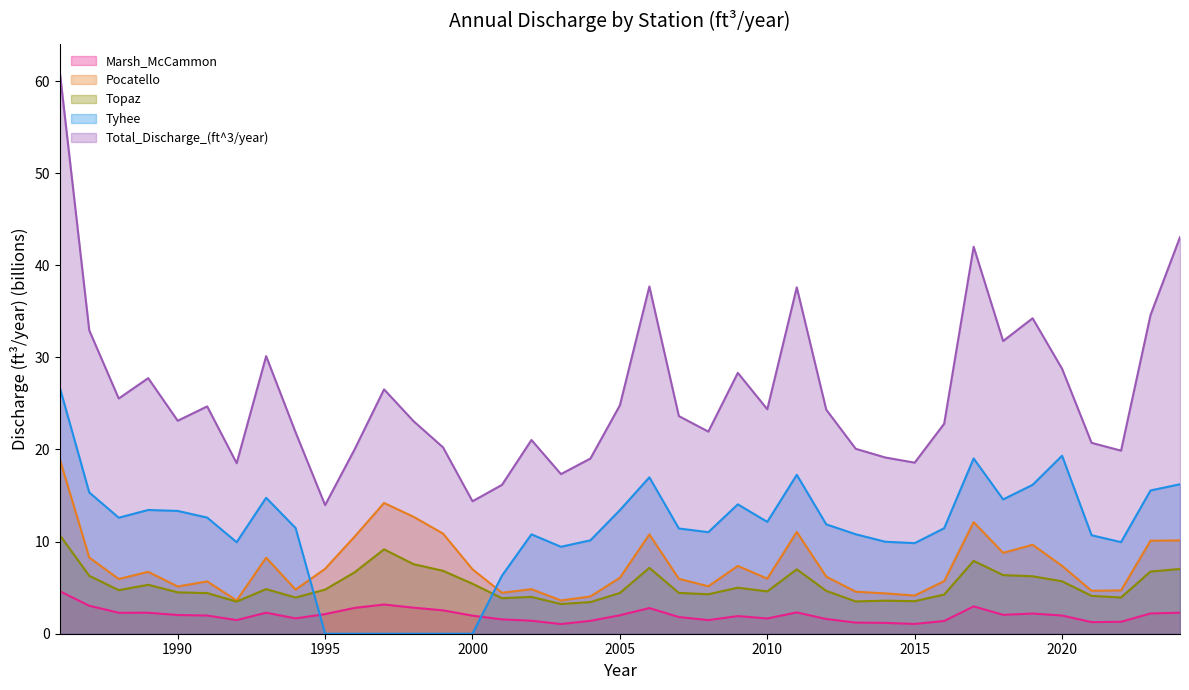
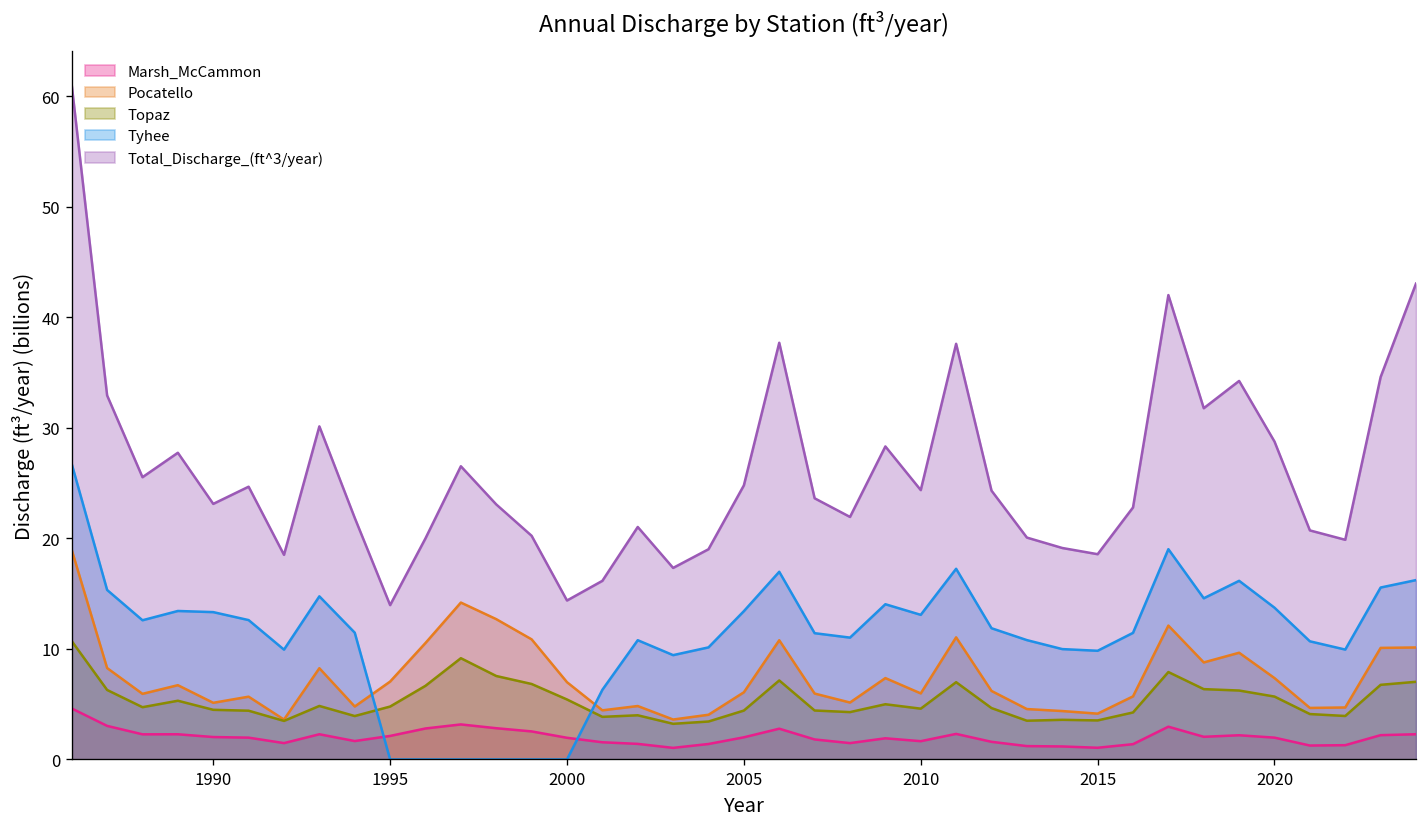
  {
    "Tyhee": {
      "1990": 13,
      "1995": 0,
      "2000": 0,
      "2005": 13,
-     "2010": 12,
+     "2010": 13,
      "2015": 10,
-     "2020": 19
+     "2020": 14
    }
  }
